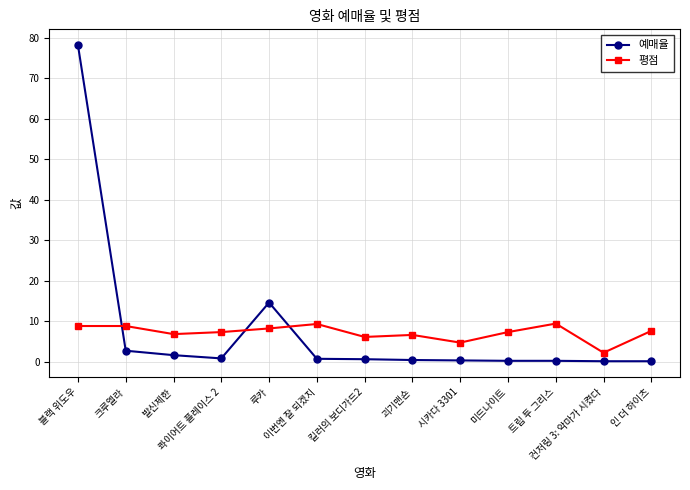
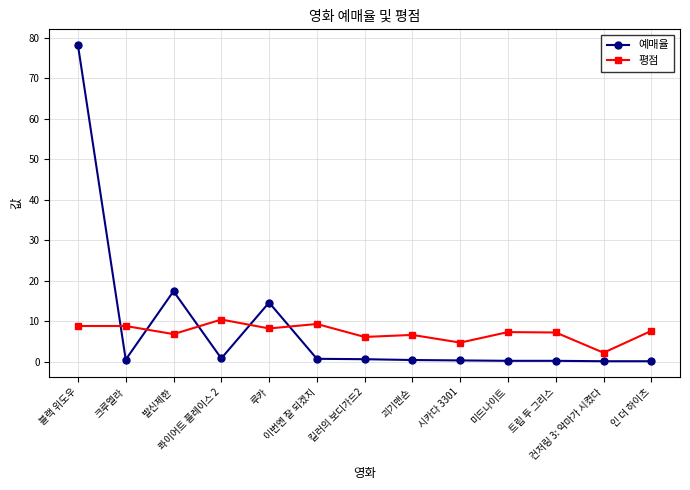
  {
    "예매율": {
      "블랙 위도우": 78,
-     "크루엘라": 3,
-     "발신제한": 2,
+     "크루엘라": 1,
+     "발신제한": 17,
      "콰이어트 플레이스 2": 1,
      "루카": 15,
      "이번엔 잘 되겠지": 1,
      "킬러의 보디가드2": 1,
      "괴기맨숀": 0,
      "시카다 3301": 0,
      "미드나이트": 0,
      "트립 투 그리스": 0,
      "컨저링 3: 악마가 시켰다": 0,
      "인 더 하이츠": 0
    },
    "평점": {
      "블랙 위도우": 9,
      "크루엘라": 9,
      "발신제한": 7,
-     "콰이어트 플레이스 2": 7,
+     "콰이어트 플레이스 2": 10,
      "루카": 8,
      "이번엔 잘 되겠지": 9,
      "킬러의 보디가드2": 6,
      "괴기맨숀": 7,
      "시카다 3301": 5,
      "미드나이트": 7,
-     "트립 투 그리스": 9,
+     "트립 투 그리스": 7,
      "컨저링 3: 악마가 시켰다": 2,
      "인 더 하이츠": 8
    }
  }
